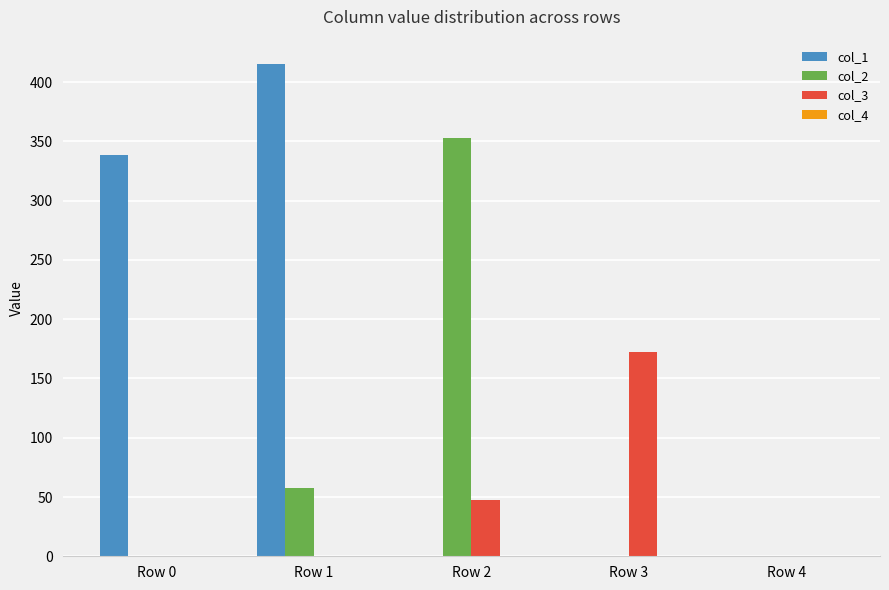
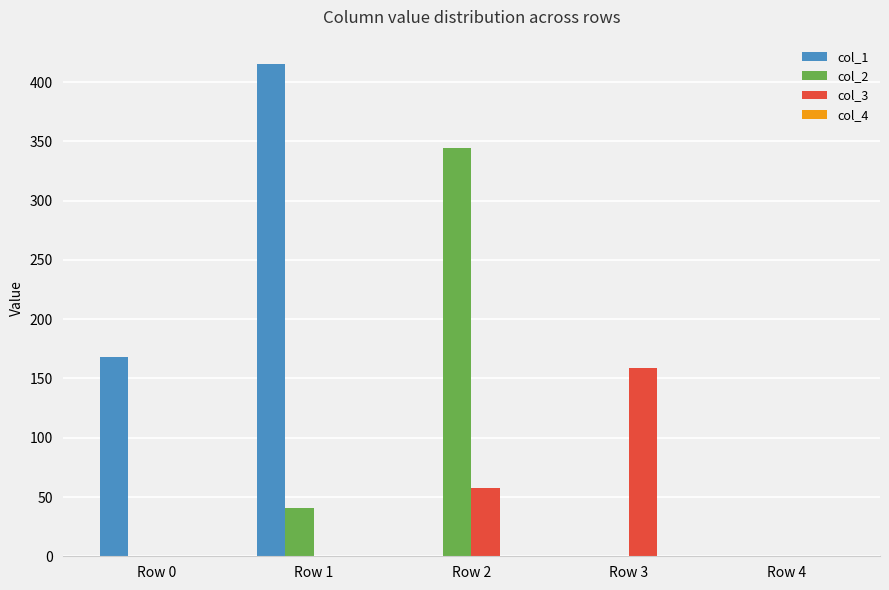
  {
    "col_1": {
-     "Row 0": 338,
+     "Row 0": 168,
      "Row 1": 415,
      "Row 2": 0,
      "Row 3": 0,
      "Row 4": 0
    },
    "col_2": {
      "Row 0": 0,
-     "Row 1": 57,
-     "Row 2": 353,
+     "Row 1": 41,
+     "Row 2": 344,
      "Row 3": 0,
      "Row 4": 0
    },
    "col_3": {
      "Row 0": 0,
      "Row 1": 0,
-     "Row 2": 47,
-     "Row 3": 172,
+     "Row 2": 57,
+     "Row 3": 159,
      "Row 4": 0
    },
    "col_4": {
      "Row 0": 0,
      "Row 1": 0,
      "Row 2": 0
    }
  }
